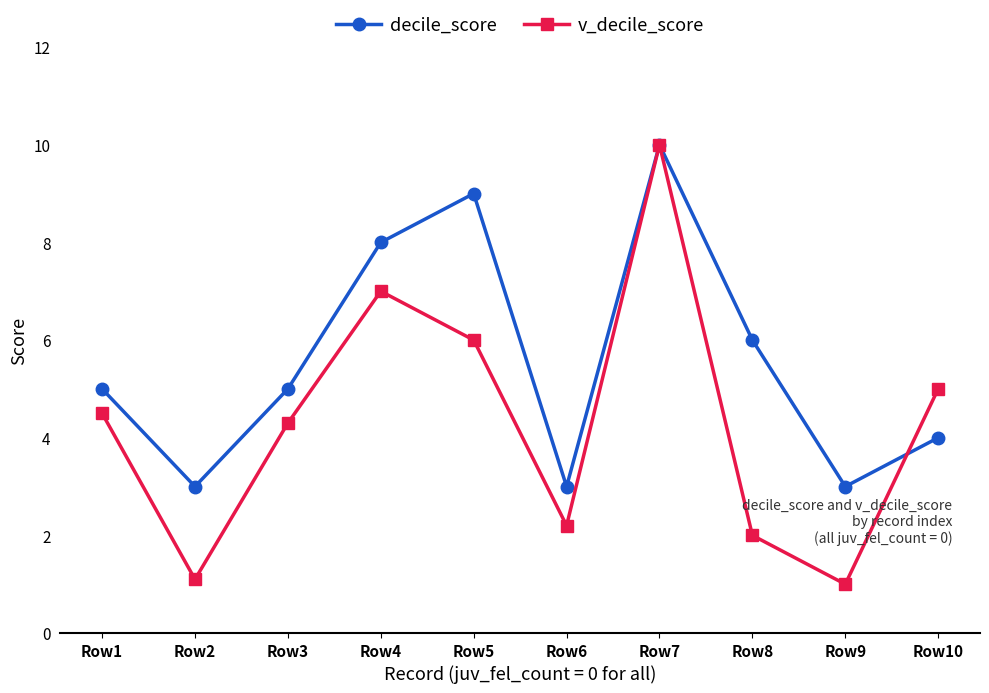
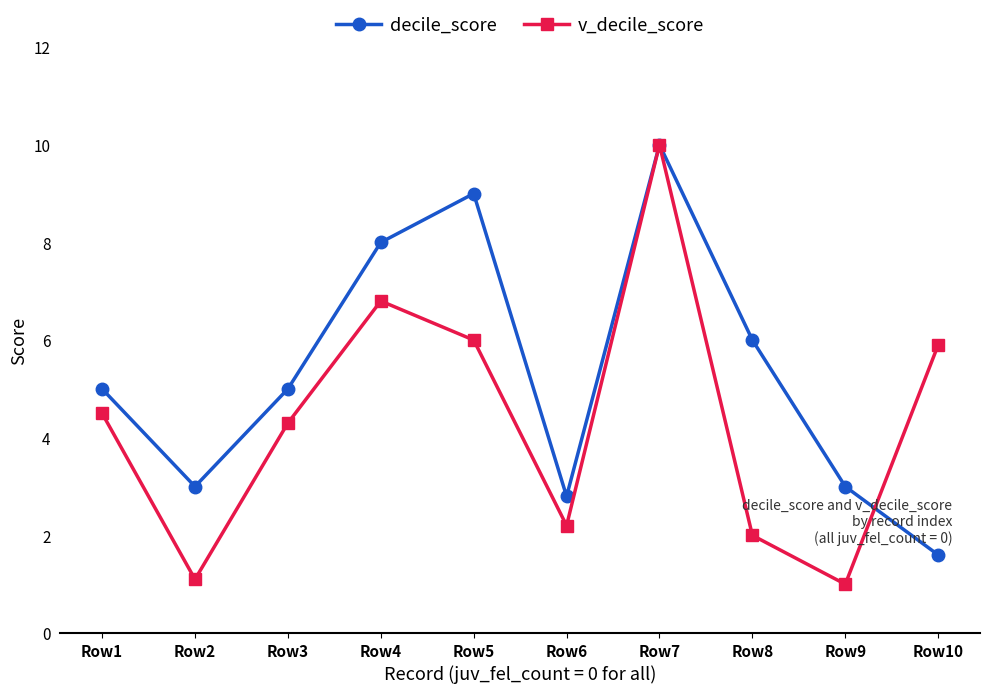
  {
    "decile_score": {
      "Row1": 5.0,
      "Row2": 3.0,
      "Row3": 5.0,
      "Row4": 8.0,
      "Row5": 9.0,
-     "Row6": 3.0,
+     "Row6": 2.8,
      "Row8": 6.0,
      "Row9": 3.0,
-     "Row10": 4.0
+     "Row10": 1.6
    },
    "v_decile_score": {
      "Row1": 4.5,
      "Row2": 1.1,
      "Row3": 4.3,
-     "Row4": 7.0,
+     "Row4": 6.8,
      "Row5": 6.0,
      "Row6": 2.2,
      "Row9": 1.0,
-     "Row10": 5.0
+     "Row10": 5.9
    }
  }
